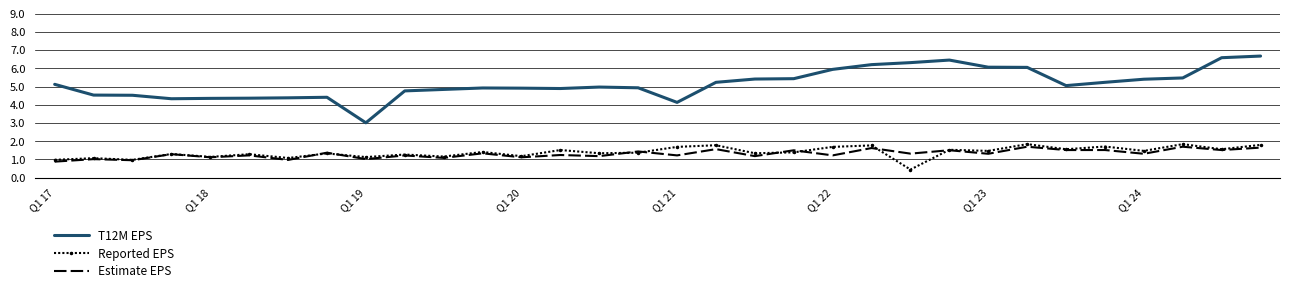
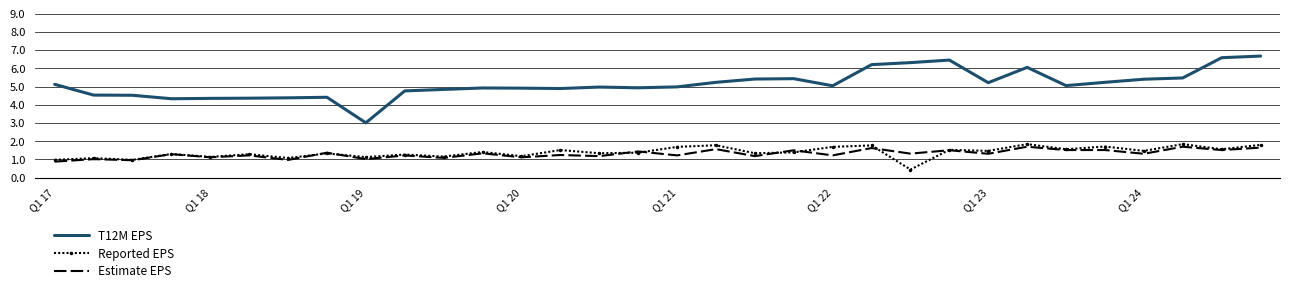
  {
    "T12M EPS": {
      "Q1 17": 5.1,
      "Q1 18": 4.4,
      "Q1 19": 3.0,
      "Q1 20": 4.9,
-     "Q1 21": 4.1,
-     "Q1 22": 5.9,
-     "Q1 23": 6.1,
+     "Q1 21": 5.0,
+     "Q1 22": 5.0,
+     "Q1 23": 5.2,
      "Q1 24": 5.4
    }
  }
